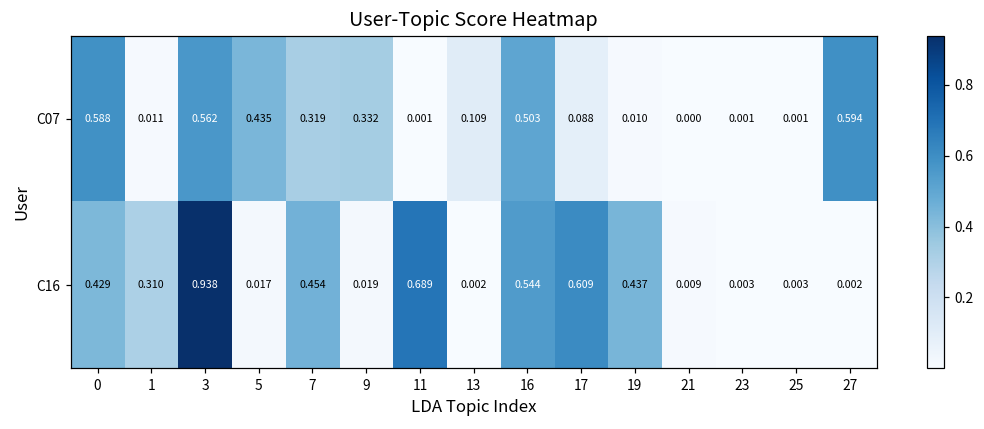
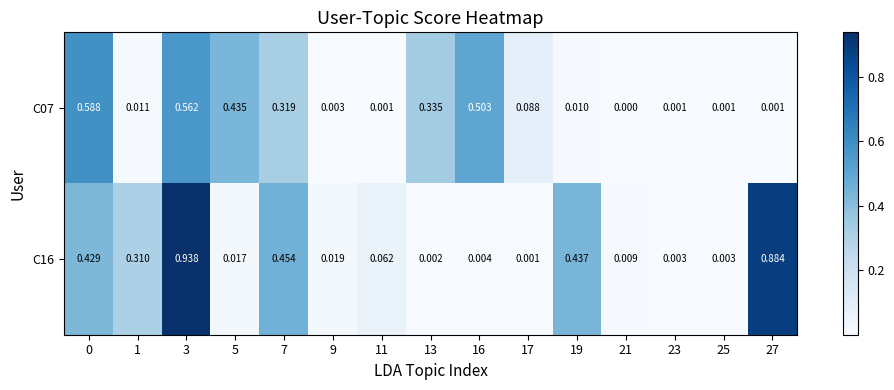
  {
    "C07": {
      "0": 0.588,
      "1": 0.011,
      "3": 0.562,
      "5": 0.435,
      "7": 0.319,
-     "9": 0.332,
+     "9": 0.003,
      "11": 0.001,
-     "13": 0.109,
+     "13": 0.335,
      "16": 0.503,
      "17": 0.088,
      "19": 0.010,
      "21": 0.000,
      "23": 0.001,
      "25": 0.001,
-     "27": 0.594
+     "27": 0.001
    },
    "C16": {
      "0": 0.429,
      "1": 0.310,
      "3": 0.938,
      "5": 0.017,
      "7": 0.454,
      "9": 0.019,
-     "11": 0.689,
+     "11": 0.062,
      "13": 0.002,
-     "16": 0.544,
-     "17": 0.609,
+     "16": 0.004,
+     "17": 0.001,
      "19": 0.437,
      "21": 0.009,
      "23": 0.003,
      "25": 0.003,
-     "27": 0.002
+     "27": 0.884
    }
  }
